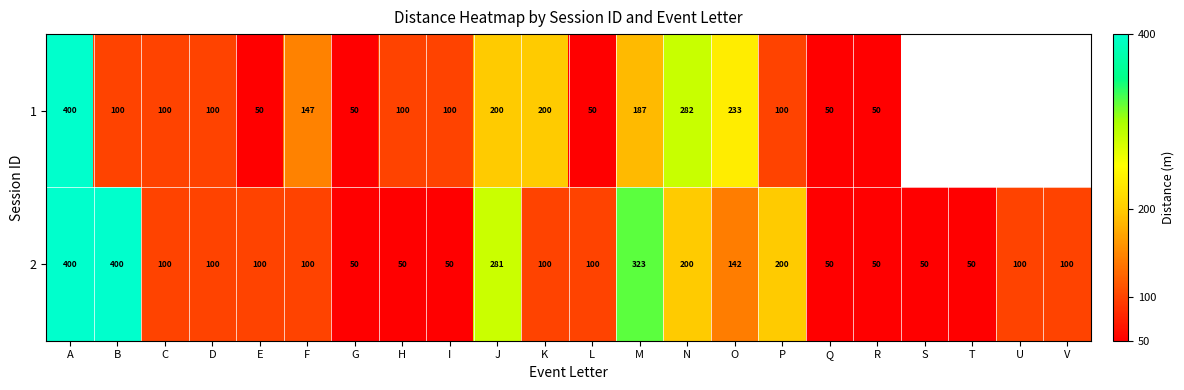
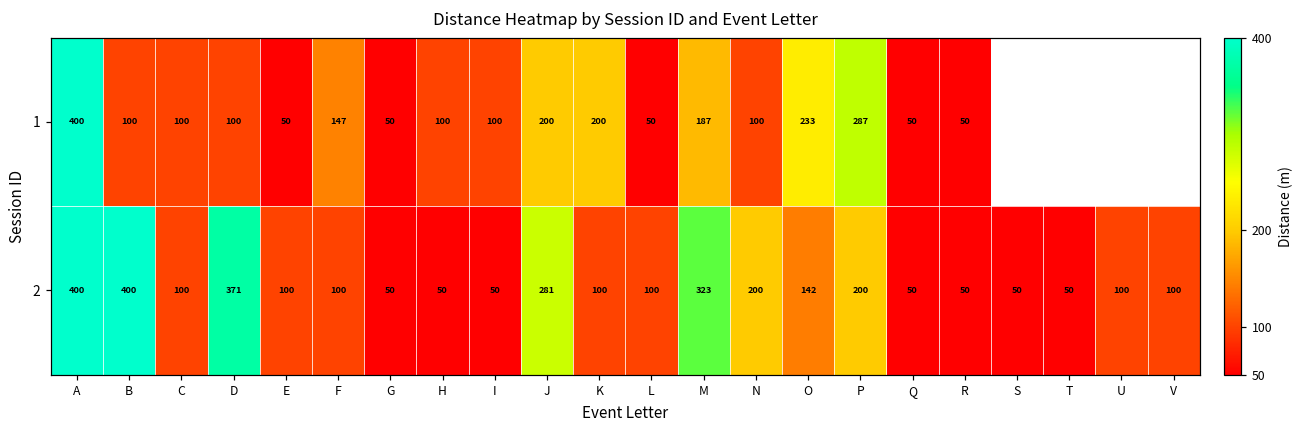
  {
    "1": {
      "A": 400,
      "B": 100,
      "C": 100,
      "D": 100,
      "E": 50,
      "F": 147,
      "G": 50,
      "H": 100,
      "I": 100,
      "J": 200,
      "K": 200,
      "L": 50,
      "M": 187,
-     "N": 282,
+     "N": 100,
      "O": 233,
-     "P": 100,
+     "P": 287,
      "Q": 50,
      "R": 50
    },
    "2": {
      "A": 400,
      "B": 400,
      "C": 100,
-     "D": 100,
+     "D": 371,
      "E": 100,
      "F": 100,
      "G": 50,
      "H": 50,
      "I": 50,
      "J": 281,
      "K": 100,
      "L": 100,
      "M": 323,
      "N": 200,
      "O": 142,
      "P": 200,
      "Q": 50,
      "R": 50,
      "S": 50,
      "T": 50,
      "U": 100,
      "V": 100
    }
  }
